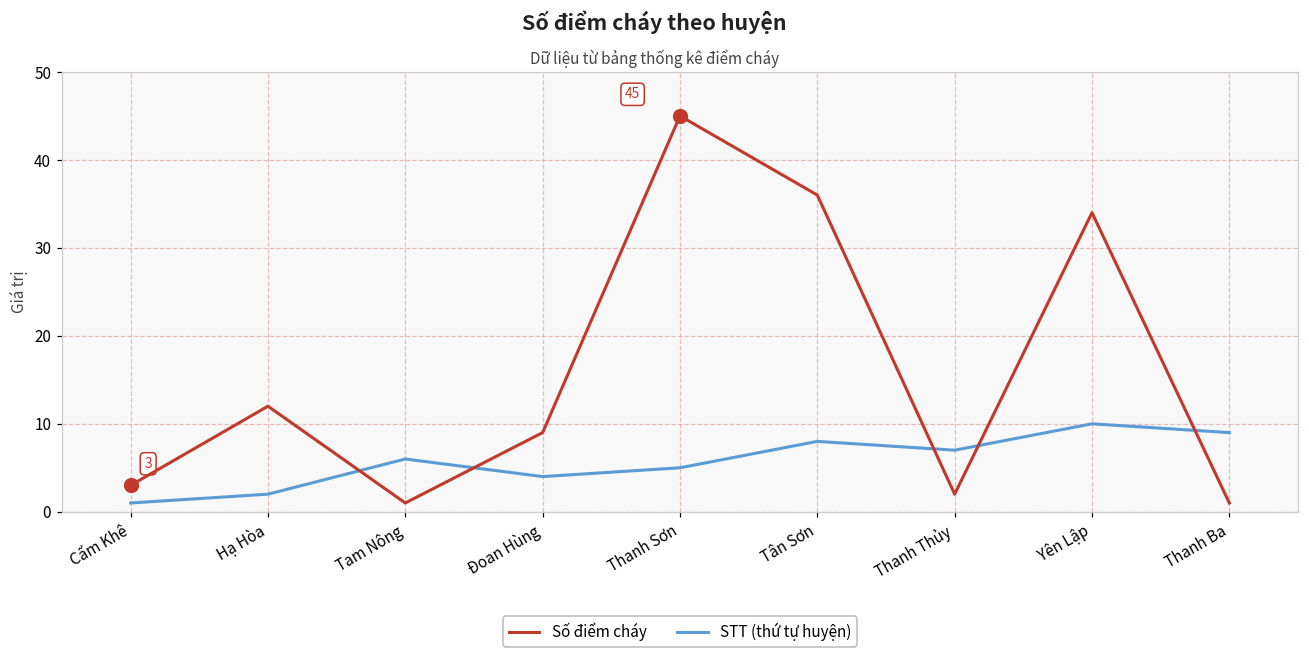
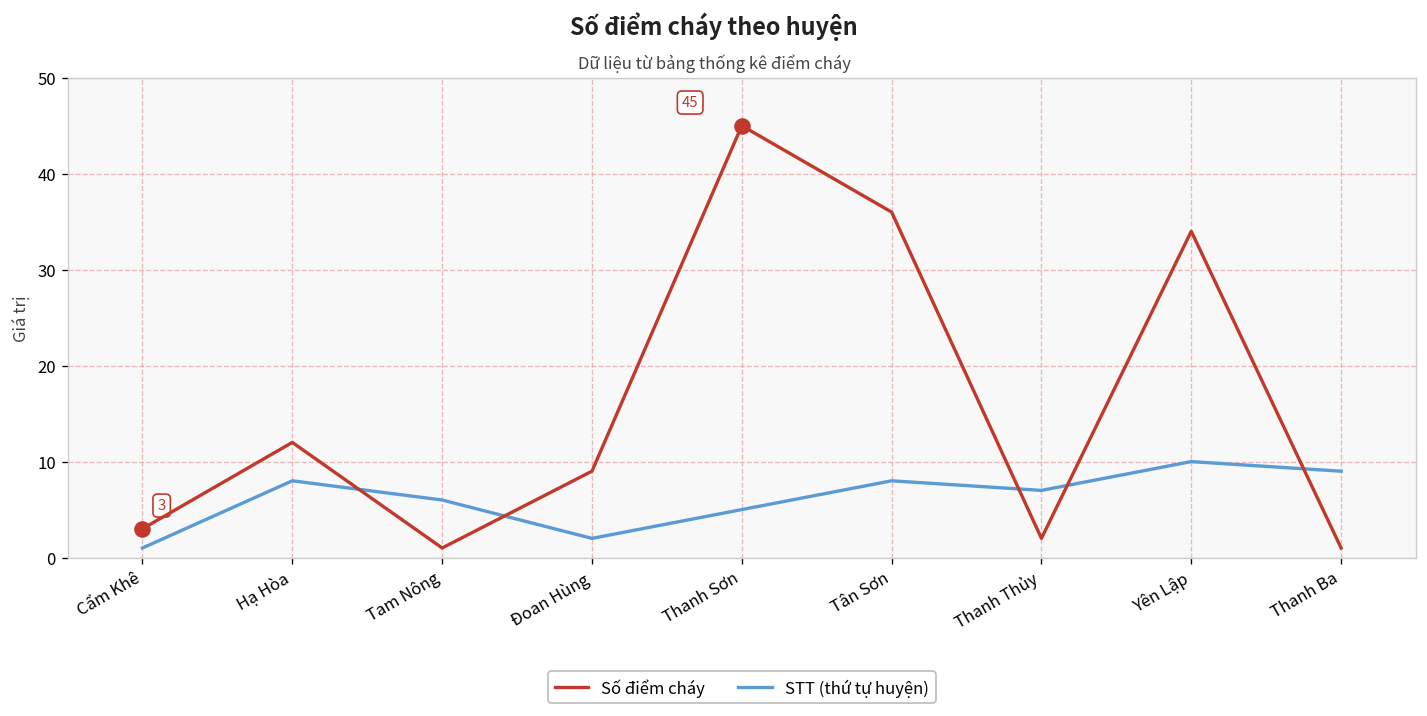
  {
    "STT (thứ tự huyện)": {
      "Cẩm Khê": 1,
-     "Hạ Hòa": 2,
+     "Hạ Hòa": 8,
      "Tam Nông": 6,
-     "Đoan Hùng": 4,
+     "Đoan Hùng": 2,
      "Thanh Sơn": 5,
      "Tân Sơn": 8,
      "Thanh Thủy": 7,
      "Yên Lập": 10,
      "Thanh Ba": 9
    }
  }
